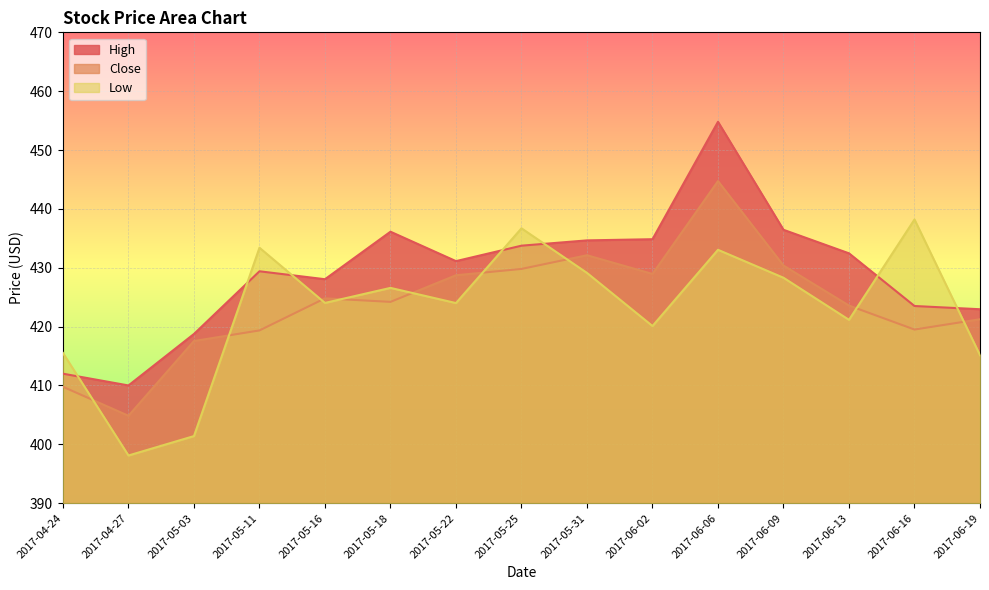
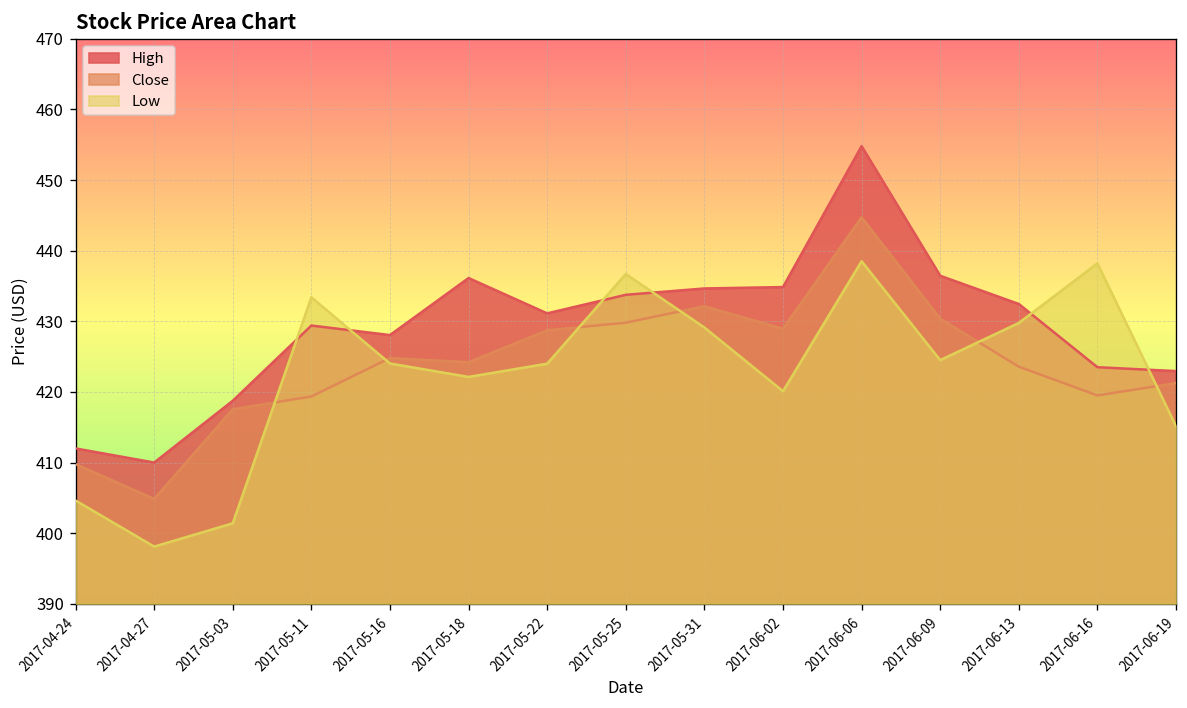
  {
    "Low": {
-     "2017-04-24": 416,
+     "2017-04-24": 405,
      "2017-04-27": 398,
      "2017-05-03": 401,
      "2017-05-11": 433,
      "2017-05-16": 424,
-     "2017-05-18": 427,
+     "2017-05-18": 422,
      "2017-05-22": 424,
      "2017-05-25": 437,
      "2017-05-31": 429,
      "2017-06-02": 420,
-     "2017-06-06": 433,
-     "2017-06-09": 428,
-     "2017-06-13": 421,
+     "2017-06-06": 439,
+     "2017-06-09": 425,
+     "2017-06-13": 430,
      "2017-06-16": 438,
      "2017-06-19": 415
    }
  }
